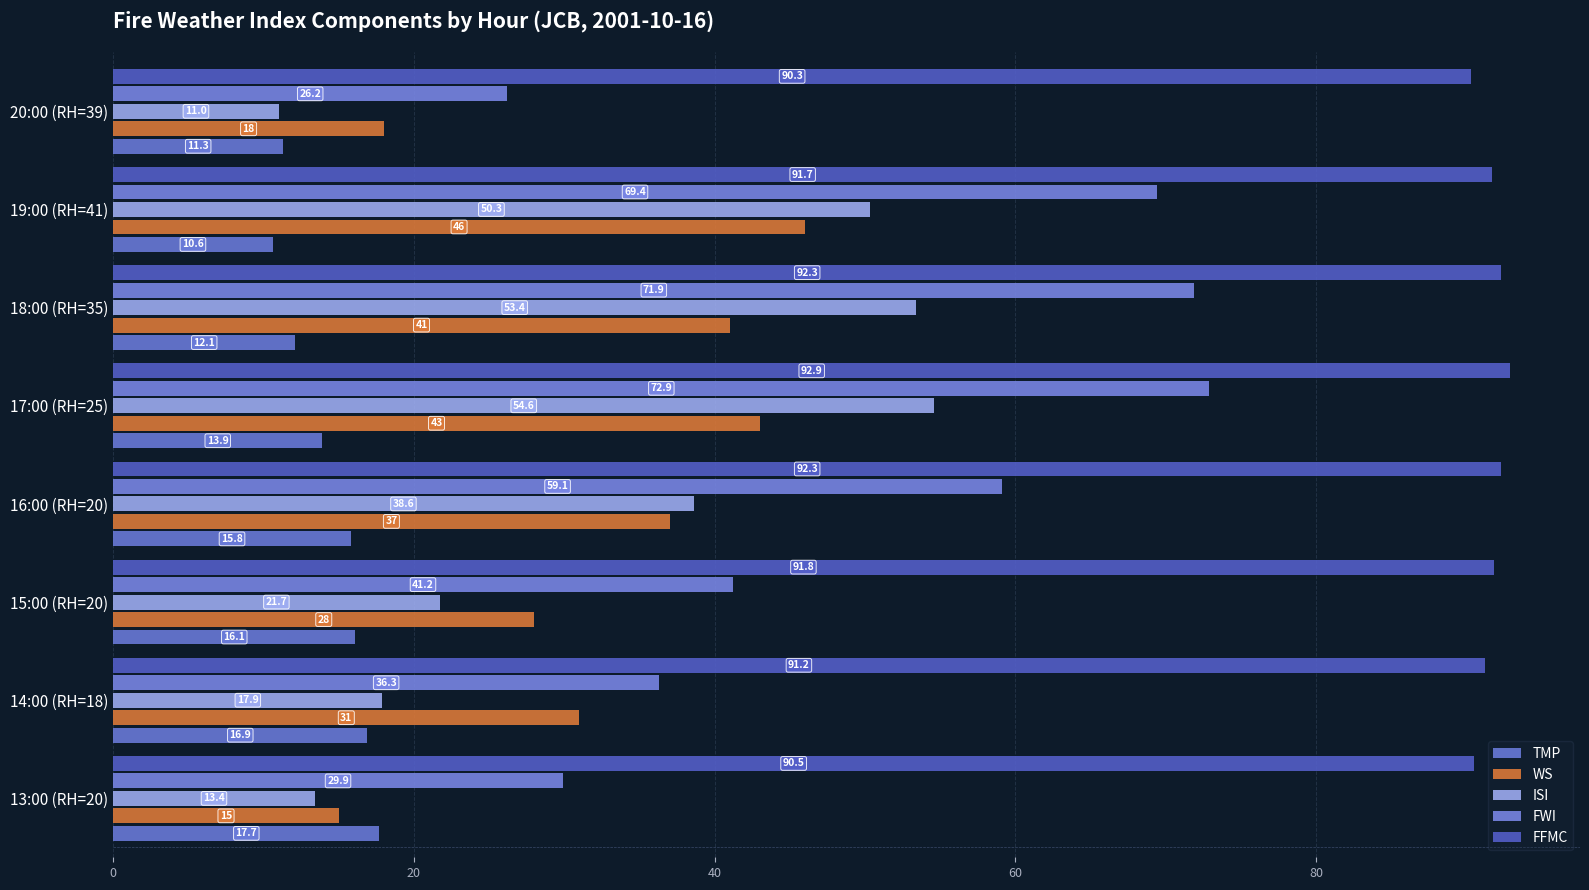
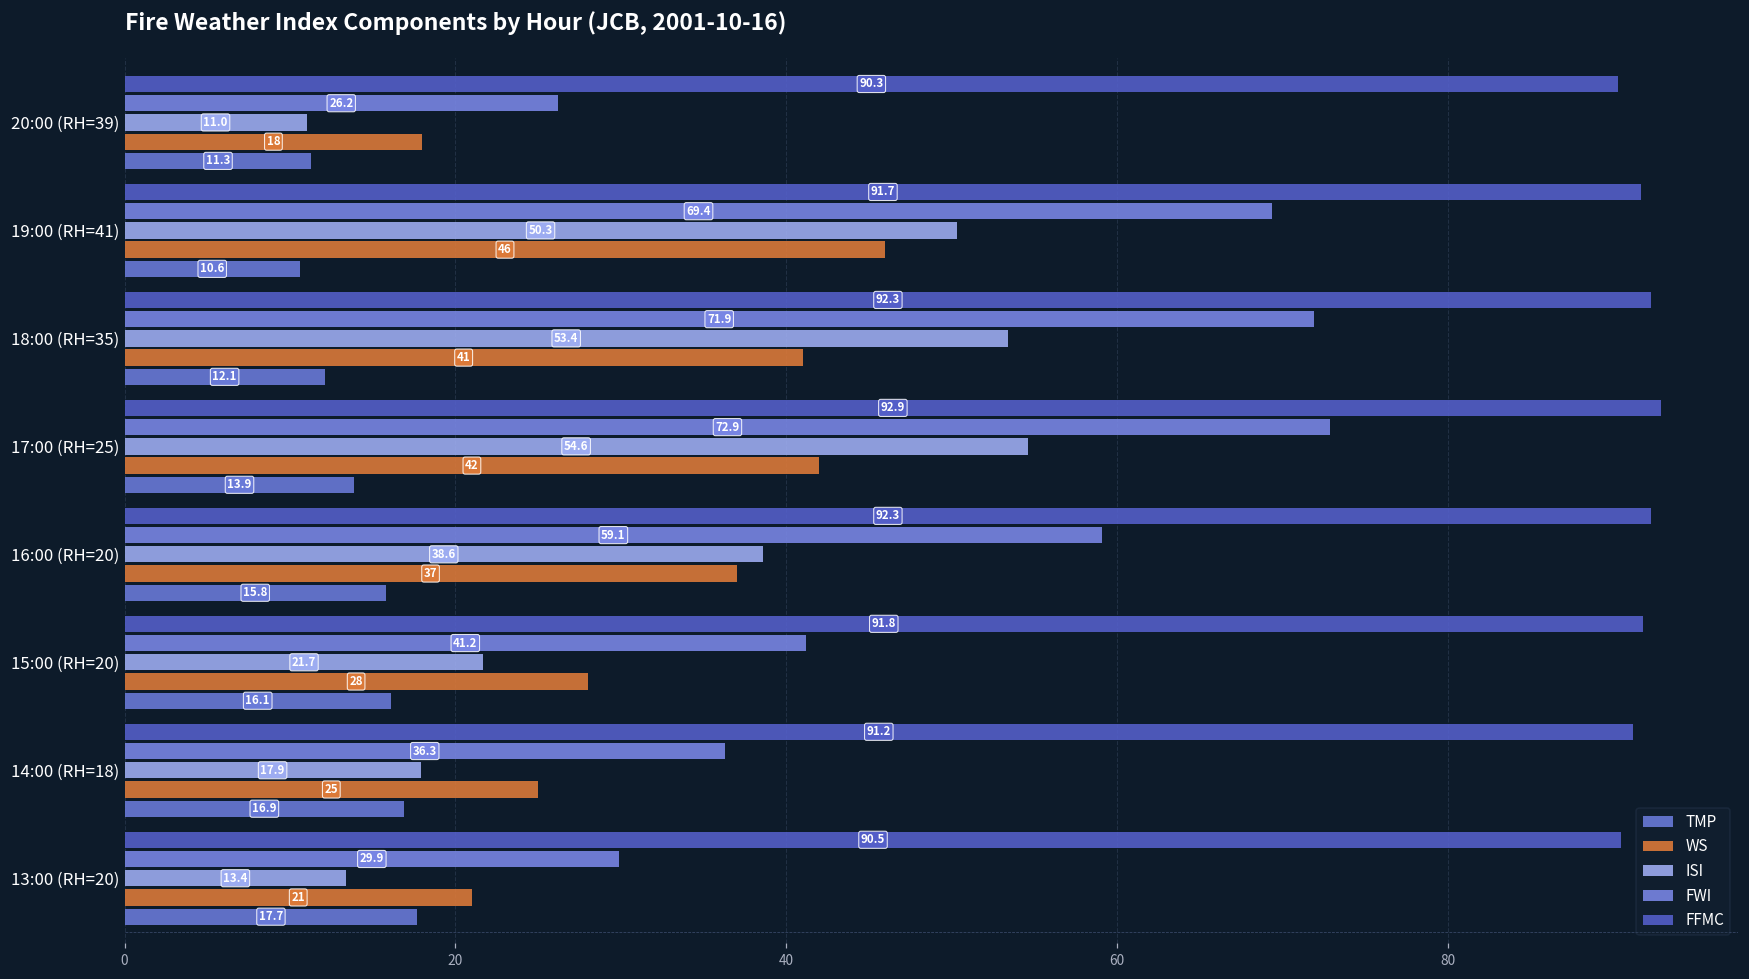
  {
    "WS": {
-     "17:00 (RH=25)": 43,
-     "14:00 (RH=18)": 31,
-     "13:00 (RH=20)": 15
+     "17:00 (RH=25)": 42,
+     "14:00 (RH=18)": 25,
+     "13:00 (RH=20)": 21
    }
  }
